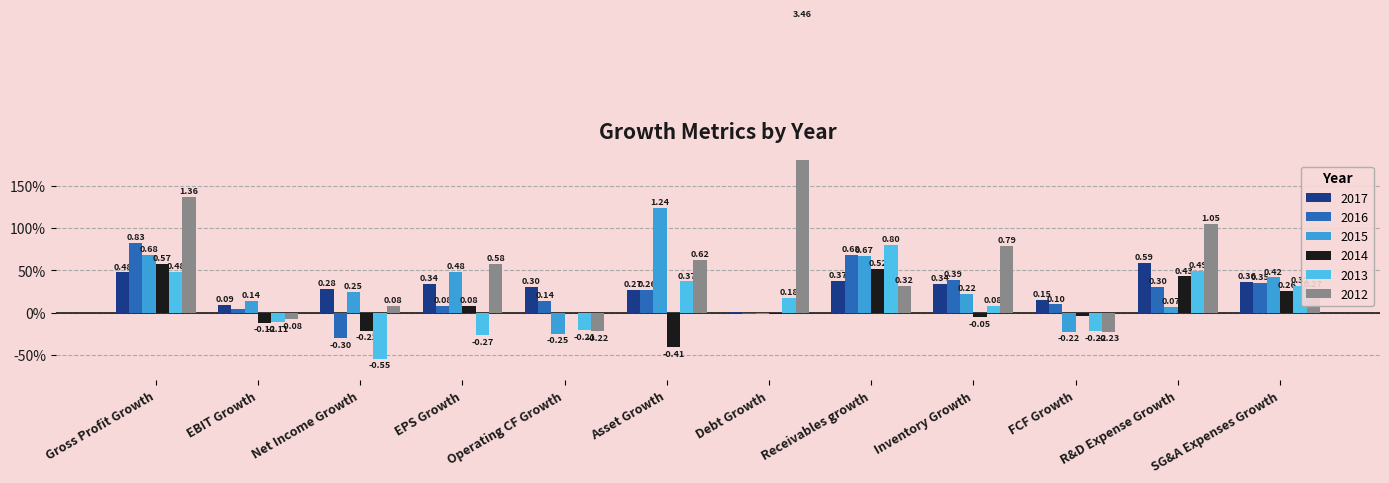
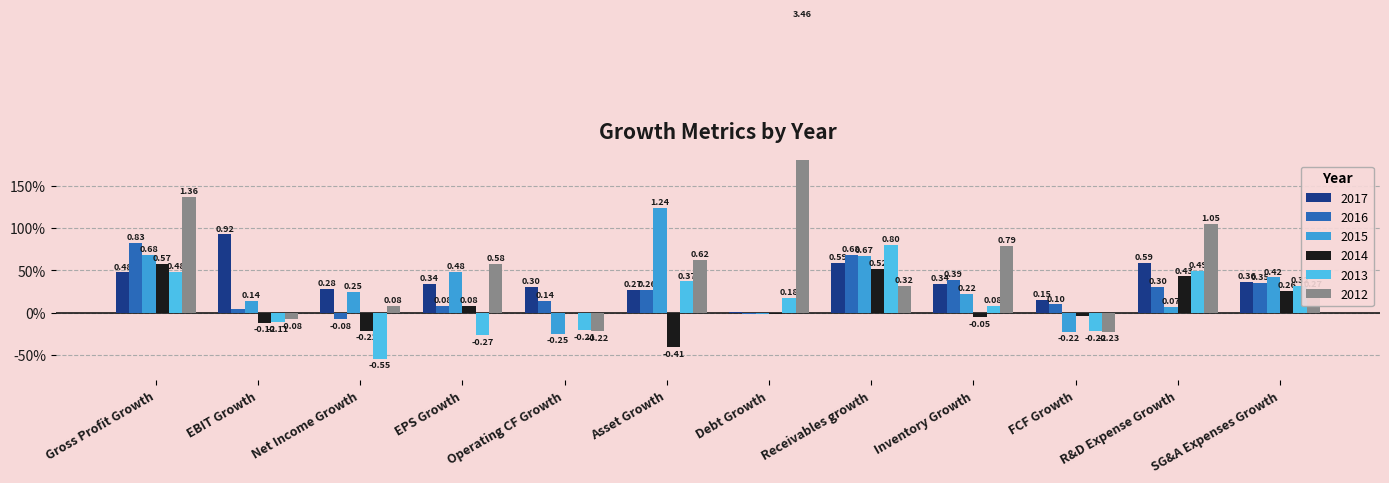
  {
    "2017": {
      "Gross Profit Growth": 0.48,
-     "EBIT Growth": 0.09,
+     "EBIT Growth": 0.92,
      "Net Income Growth": 0.28,
      "EPS Growth": 0.34,
      "Operating CF Growth": 0.30,
-     "Receivables growth": 0.37,
+     "Receivables growth": 0.59,
      "FCF Growth": 0.15,
      "R&D Expense Growth": 0.59
    },
    "2016": {
      "Gross Profit Growth": 0.83,
-     "Net Income Growth": -0.30,
+     "Net Income Growth": -0.08,
      "EPS Growth": 0.08,
      "Operating CF Growth": 0.14,
      "FCF Growth": 0.10,
      "R&D Expense Growth": 0.30
    },
    "2014": {
      "Gross Profit Growth": 0.57,
      "Net Income Growth": -0.22,
      "EPS Growth": 0.08,
      "Asset Growth": -0.41,
      "Receivables growth": 0.52,
      "Inventory Growth": -0.05,
      "R&D Expense Growth": 0.43,
      "SG&A Expenses Growth": 0.26
    },
    "2012": {
      "Gross Profit Growth": 1.36,
      "Net Income Growth": 0.08,
      "EPS Growth": 0.58,
      "Asset Growth": 0.62,
      "Receivables growth": 0.32,
      "Inventory Growth": 0.79,
      "R&D Expense Growth": 1.05
    }
  }
